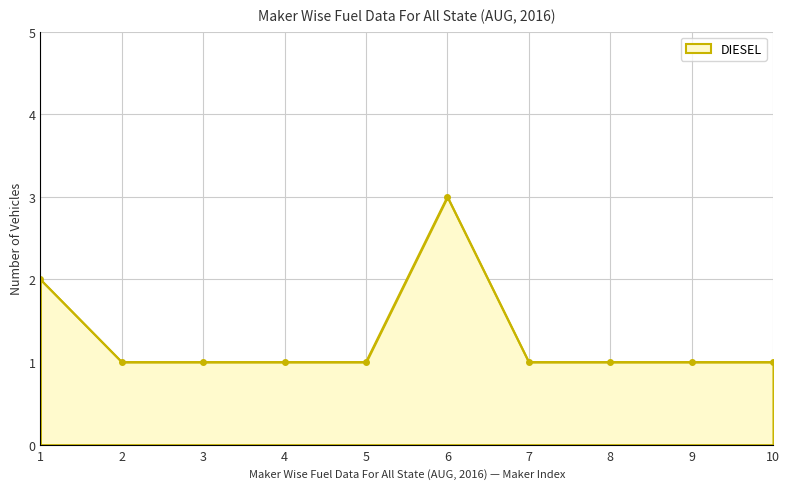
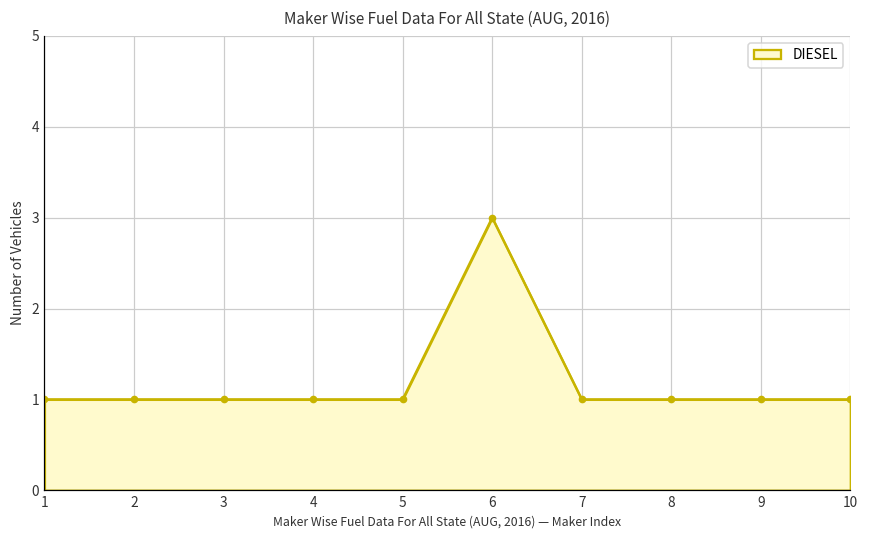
  {
-   "1": 2,
+   "1": 1,
    "2": 1,
    "3": 1,
    "4": 1,
    "5": 1,
    "6": 3,
    "7": 1,
    "8": 1,
    "9": 1,
    "10": 1
  }
